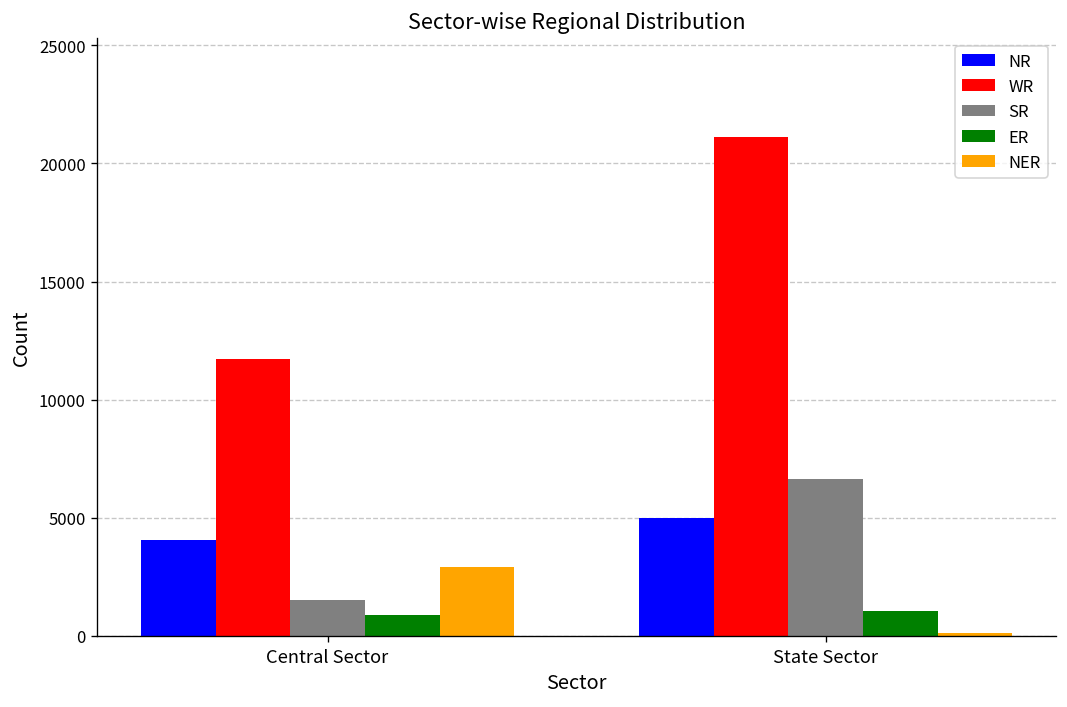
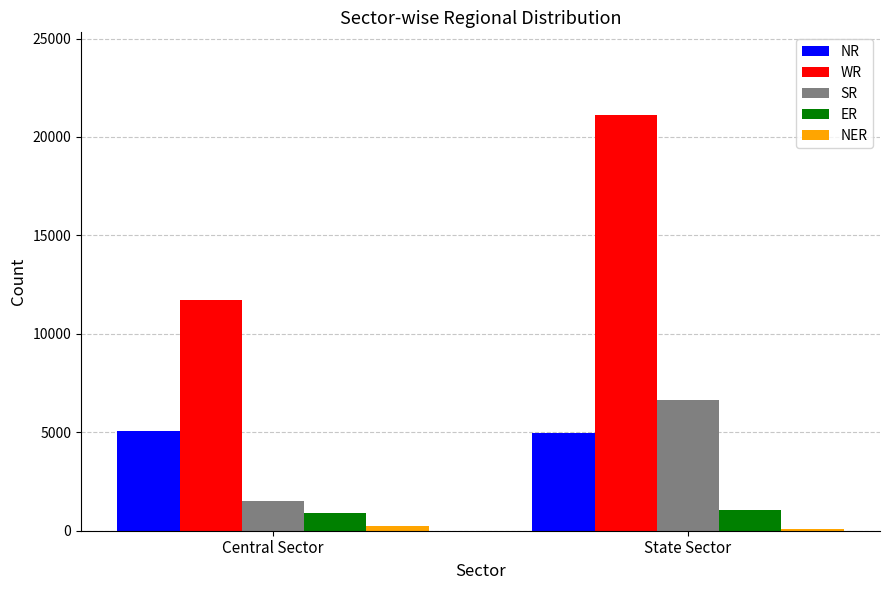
  {
    "NR": {
-     "Central Sector": 4000,
+     "Central Sector": 5100,
      "State Sector": 5000
    },
    "WR": {
      "Central Sector": 11700,
      "State Sector": 21100
    },
    "SR": {
      "Central Sector": 1500,
      "State Sector": 6600
    },
    "ER": {
      "Central Sector": 900,
      "State Sector": 1100
    },
    "NER": {
-     "Central Sector": 2900
+     "Central Sector": 200
    }
  }
